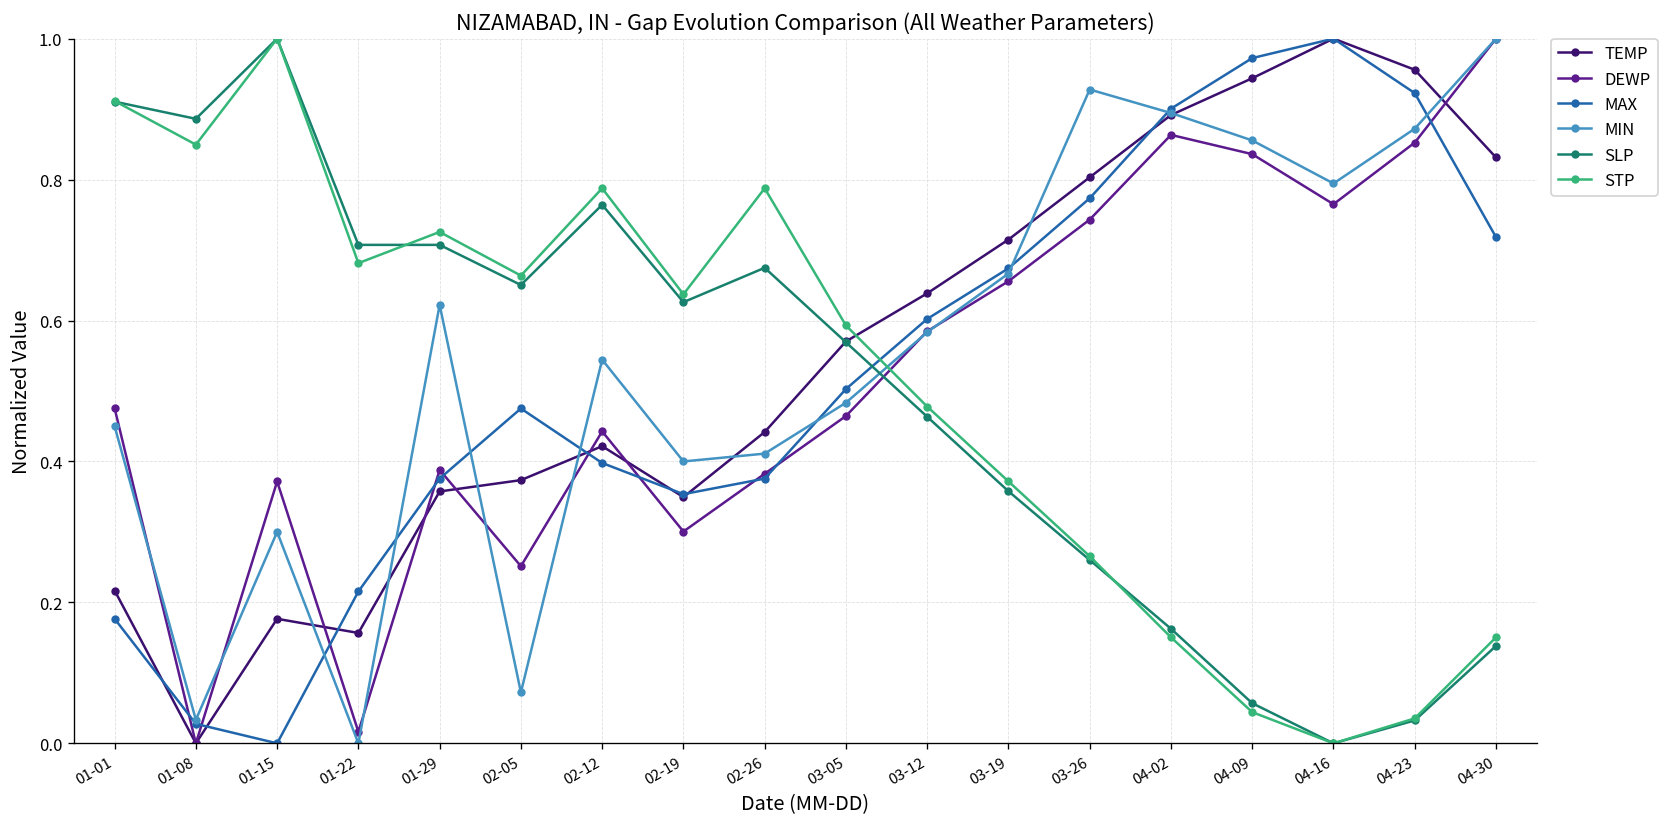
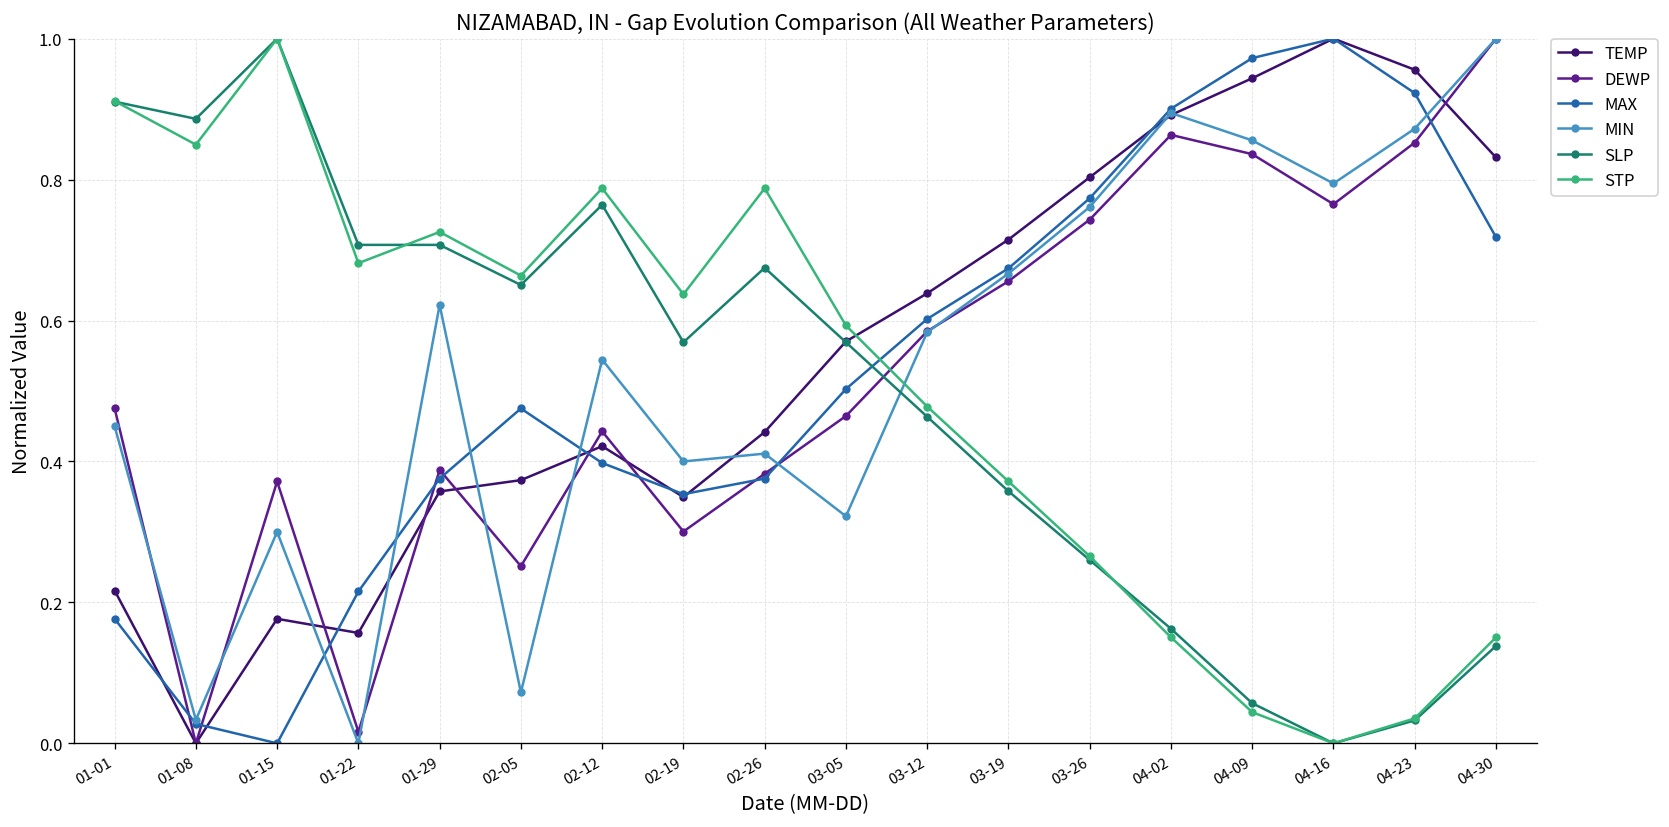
  {
    "MAX": {
      "01-01": 0.18,
      "01-08": 0.03,
      "01-15": 0.00,
      "01-22": 0.22,
      "01-29": 0.38,
      "02-05": 0.48,
      "02-12": 0.40,
      "02-26": 0.38,
      "03-05": 0.50,
      "03-12": 0.60,
      "03-19": 0.67,
      "03-26": 0.77,
      "04-02": 0.90,
      "04-09": 0.97,
      "04-23": 0.92,
      "04-30": 0.72
    },
    "MIN": {
      "01-01": 0.45,
      "01-08": 0.03,
      "01-15": 0.30,
      "01-22": 0.00,
      "01-29": 0.62,
      "02-05": 0.07,
      "02-12": 0.54,
      "02-19": 0.40,
      "02-26": 0.41,
-     "03-05": 0.48,
+     "03-05": 0.32,
      "03-19": 0.67,
-     "03-26": 0.93,
+     "03-26": 0.76,
      "04-09": 0.86,
      "04-16": 0.79,
      "04-23": 0.87
    },
    "SLP": {
      "01-08": 0.89,
      "01-22": 0.71,
      "01-29": 0.71,
      "02-05": 0.65,
      "02-12": 0.76,
-     "02-19": 0.63,
+     "02-19": 0.57,
      "02-26": 0.67,
      "03-12": 0.46,
      "03-19": 0.36,
      "03-26": 0.26,
      "04-02": 0.16,
      "04-09": 0.06,
      "04-30": 0.14
    },
    "STP": {
      "01-08": 0.85,
      "01-22": 0.68,
      "01-29": 0.73,
      "02-05": 0.66,
      "02-12": 0.79,
      "02-19": 0.64,
      "02-26": 0.79,
      "03-05": 0.59,
      "03-12": 0.48,
      "03-19": 0.37,
      "03-26": 0.27,
      "04-02": 0.15,
      "04-09": 0.04,
      "04-30": 0.15
    }
  }
